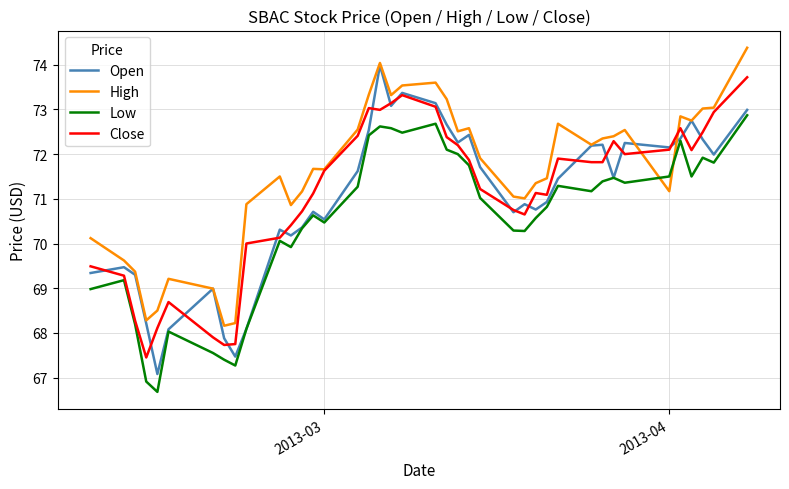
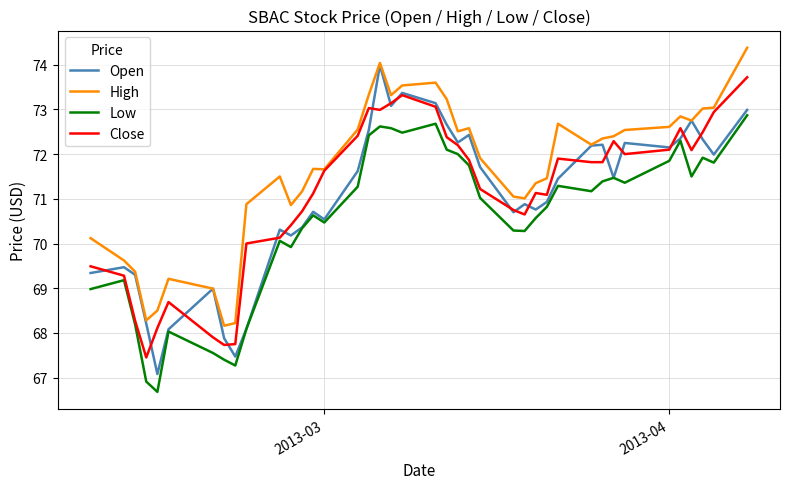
  {
    "Open": {
      "2013-03": 70.5
    },
    "High": {
-     "2013-04": 71.2
+     "2013-04": 72.6
    },
    "Low": {
      "2013-03": 70.5,
-     "2013-04": 71.5
+     "2013-04": 71.9
    }
  }
